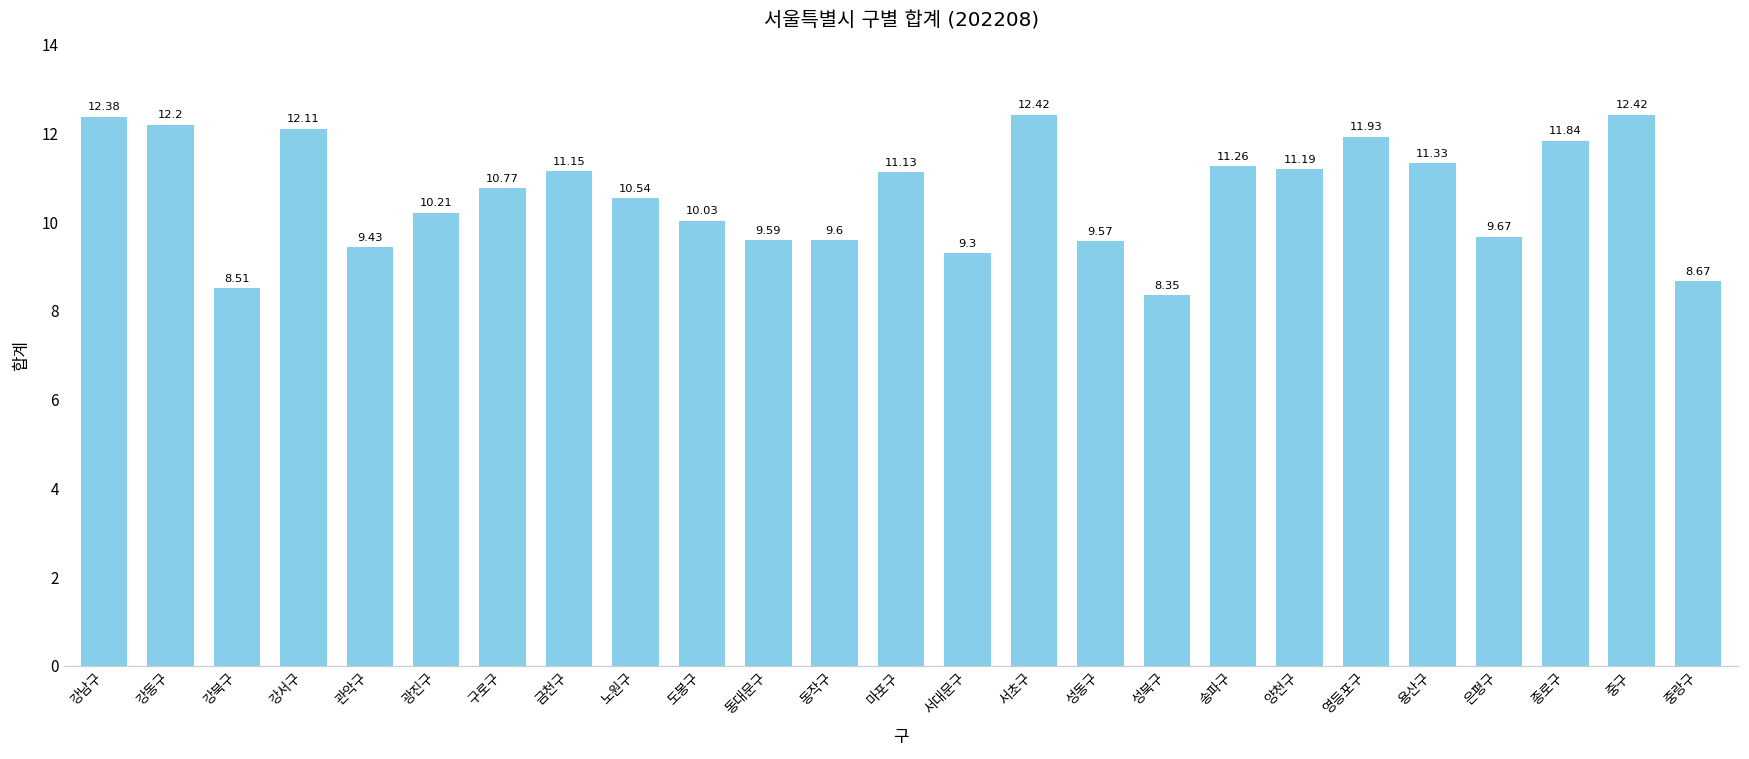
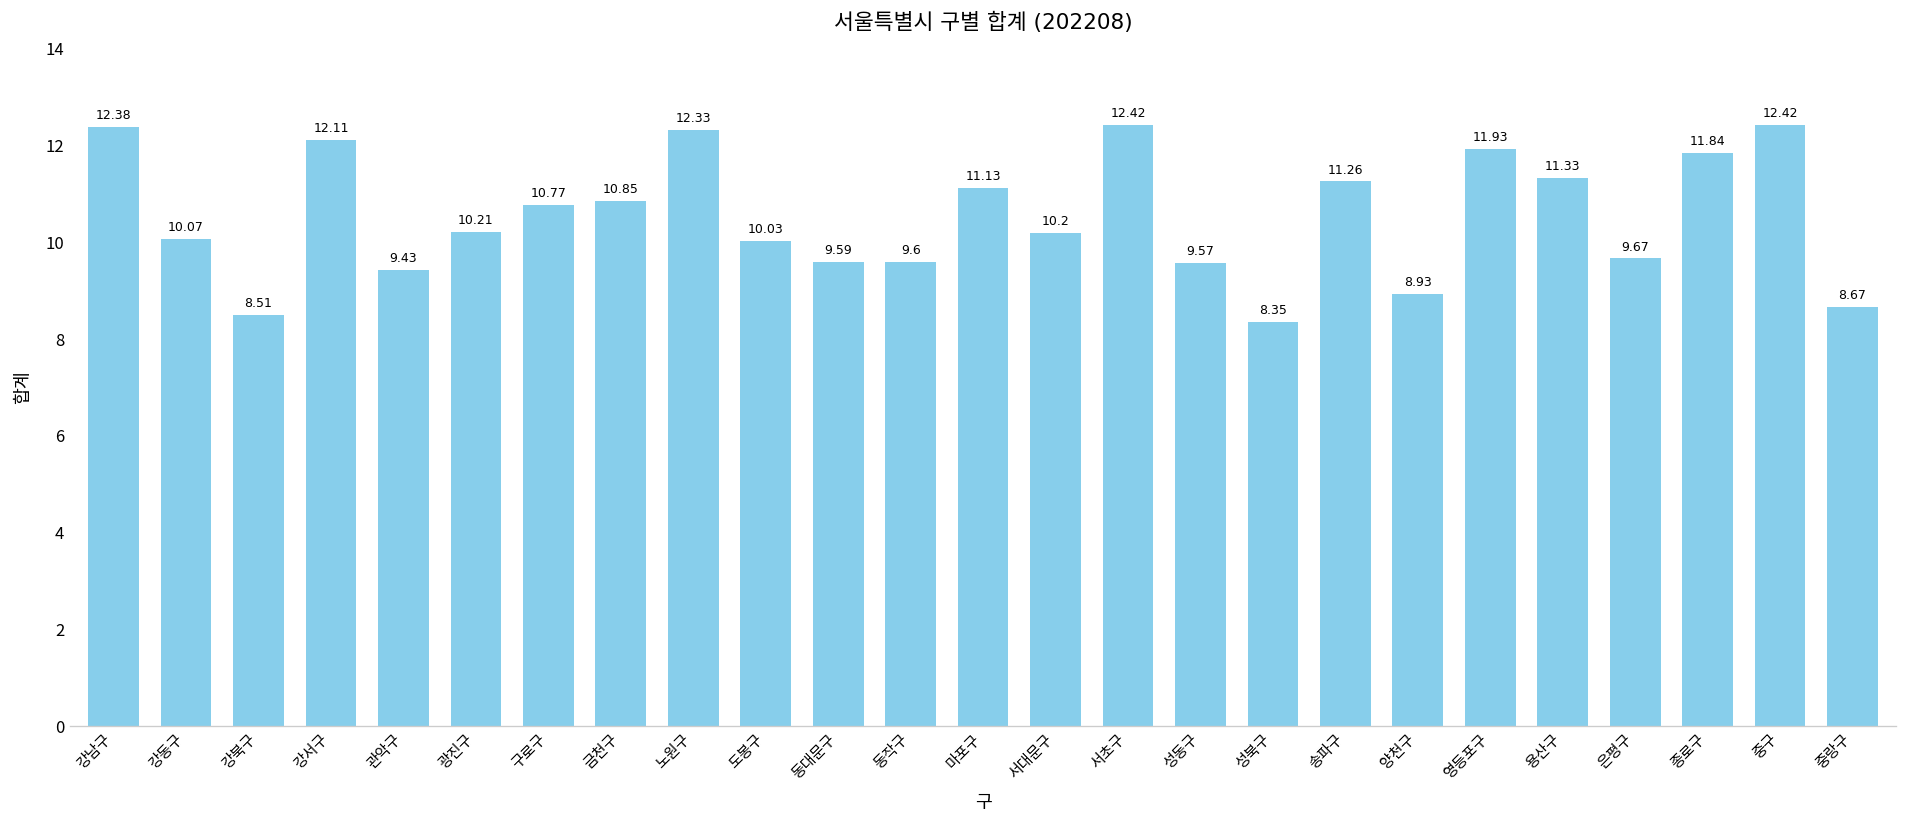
  {
    "강남구": 12.38,
-   "강동구": 12.2,
+   "강동구": 10.07,
    "강북구": 8.51,
    "강서구": 12.11,
    "관악구": 9.43,
    "광진구": 10.21,
    "구로구": 10.77,
-   "금천구": 11.15,
-   "노원구": 10.54,
+   "금천구": 10.85,
+   "노원구": 12.33,
    "도봉구": 10.03,
    "동대문구": 9.59,
    "동작구": 9.6,
    "마포구": 11.13,
-   "서대문구": 9.3,
+   "서대문구": 10.2,
    "서초구": 12.42,
    "성동구": 9.57,
    "성북구": 8.35,
    "송파구": 11.26,
-   "양천구": 11.19,
+   "양천구": 8.93,
    "영등포구": 11.93,
    "용산구": 11.33,
    "은평구": 9.67,
    "종로구": 11.84,
    "중구": 12.42,
    "중랑구": 8.67
  }
